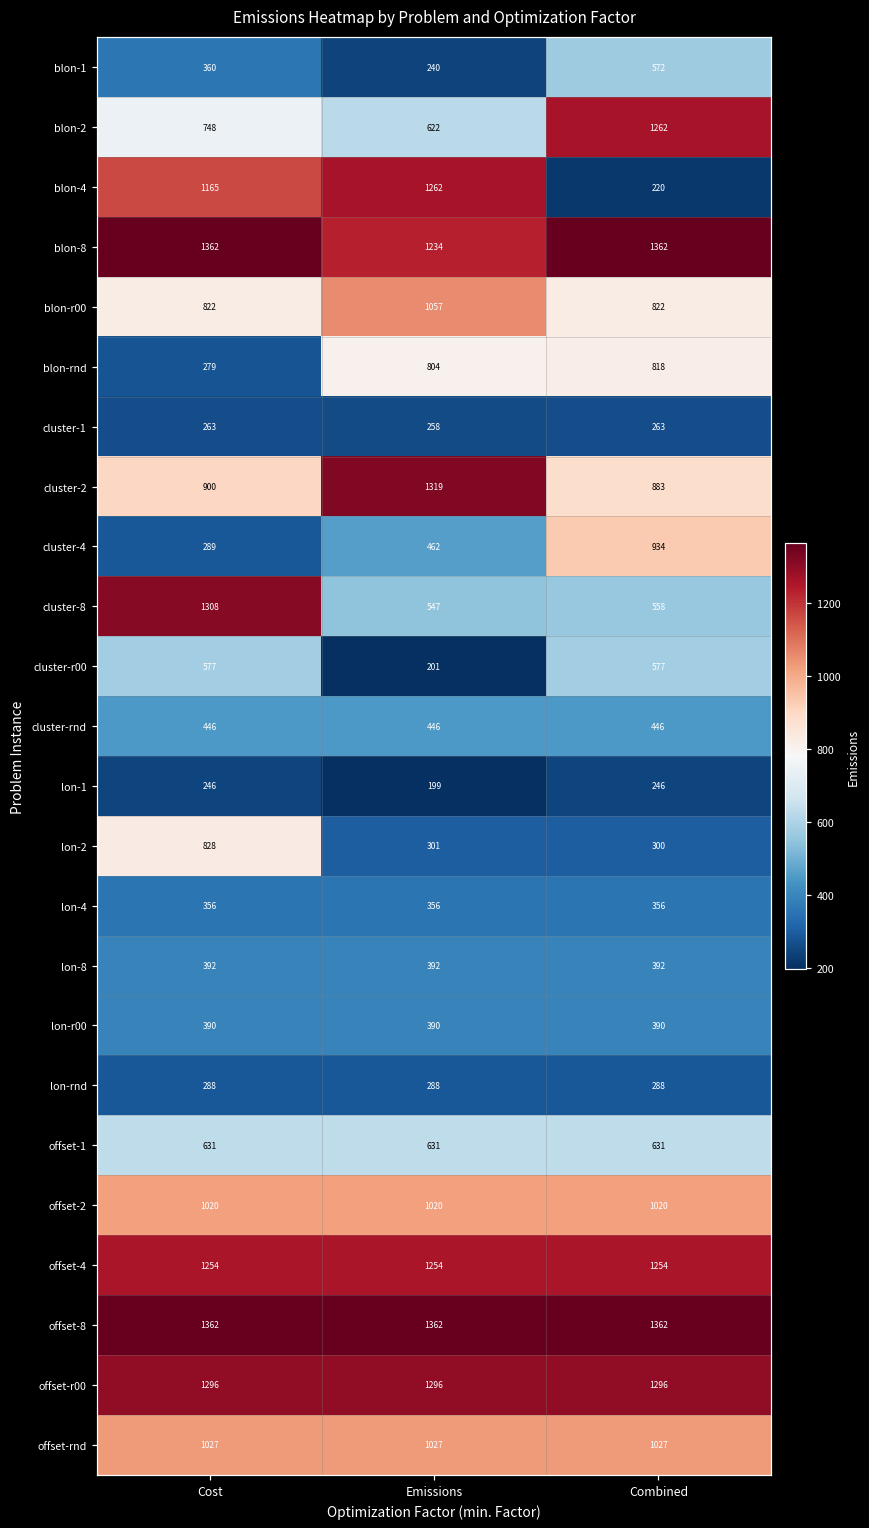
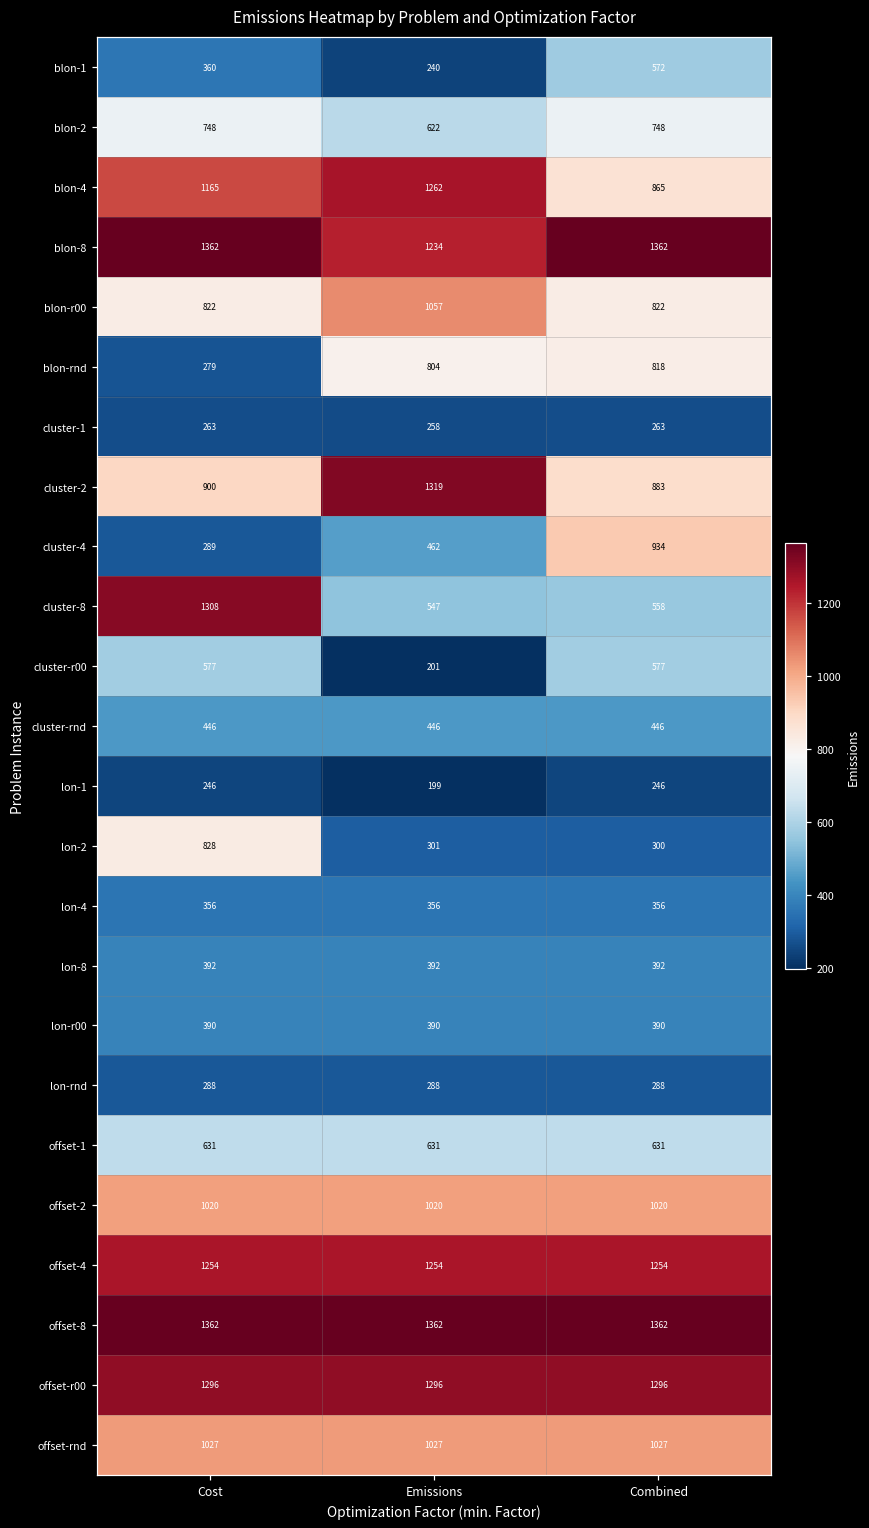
  {
    "blon-1": {
      "Cost": 360,
      "Emissions": 240,
      "Combined": 572
    },
    "blon-2": {
      "Cost": 748,
      "Emissions": 622,
-     "Combined": 1262
+     "Combined": 748
    },
    "blon-4": {
      "Cost": 1165,
      "Emissions": 1262,
-     "Combined": 220
+     "Combined": 865
    },
    "blon-8": {
      "Cost": 1362,
      "Emissions": 1234,
      "Combined": 1362
    },
    "blon-r00": {
      "Cost": 822,
      "Emissions": 1057,
      "Combined": 822
    },
    "blon-rnd": {
      "Cost": 279,
      "Emissions": 804,
      "Combined": 818
    },
    "cluster-1": {
      "Cost": 263,
      "Emissions": 258,
      "Combined": 263
    },
    "cluster-2": {
      "Cost": 900,
      "Emissions": 1319,
      "Combined": 883
    },
    "cluster-4": {
      "Cost": 289,
      "Emissions": 462,
      "Combined": 934
    },
    "cluster-8": {
      "Cost": 1308,
      "Emissions": 547,
      "Combined": 558
    },
    "cluster-r00": {
      "Cost": 577,
      "Emissions": 201,
      "Combined": 577
    },
    "cluster-rnd": {
      "Cost": 446,
      "Emissions": 446,
      "Combined": 446
    },
    "lon-1": {
      "Cost": 246,
      "Emissions": 199,
      "Combined": 246
    },
    "lon-2": {
      "Cost": 828,
      "Emissions": 301,
      "Combined": 300
    },
    "lon-4": {
      "Cost": 356,
      "Emissions": 356,
      "Combined": 356
    },
    "lon-8": {
      "Cost": 392,
      "Emissions": 392,
      "Combined": 392
    },
    "lon-r00": {
      "Cost": 390,
      "Emissions": 390,
      "Combined": 390
    },
    "lon-rnd": {
      "Cost": 288,
      "Emissions": 288,
      "Combined": 288
    },
    "offset-1": {
      "Cost": 631,
      "Emissions": 631,
      "Combined": 631
    },
    "offset-2": {
      "Cost": 1020,
      "Emissions": 1020,
      "Combined": 1020
    },
    "offset-4": {
      "Cost": 1254,
      "Emissions": 1254,
      "Combined": 1254
    },
    "offset-8": {
      "Cost": 1362,
      "Emissions": 1362,
      "Combined": 1362
    },
    "offset-r00": {
      "Cost": 1296,
      "Emissions": 1296,
      "Combined": 1296
    },
    "offset-rnd": {
      "Cost": 1027,
      "Emissions": 1027,
      "Combined": 1027
    }
  }
